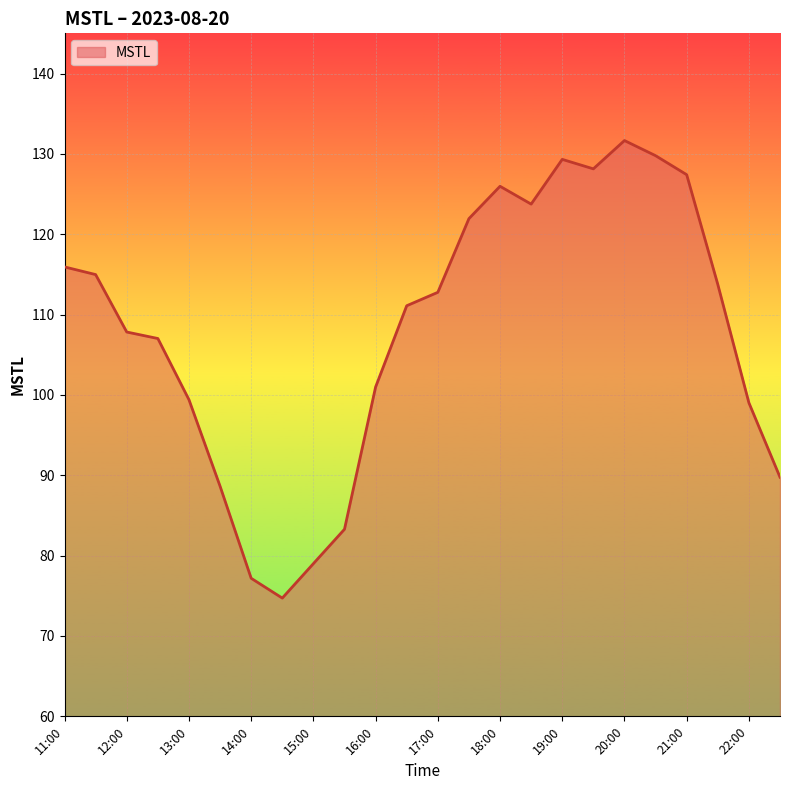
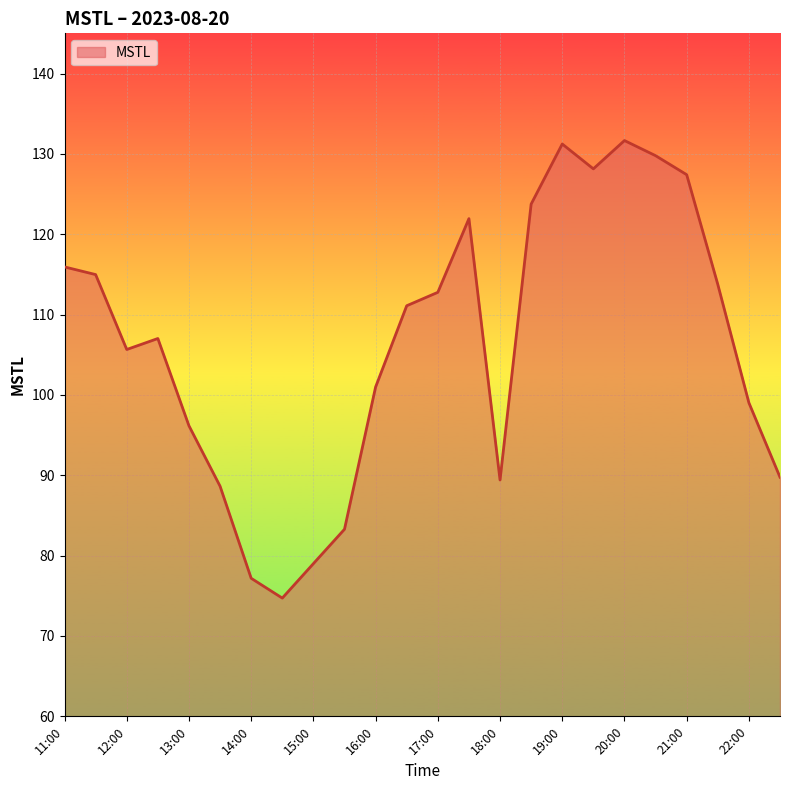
  {
    "11:00": 116,
-   "12:00": 108,
-   "13:00": 99,
+   "12:00": 106,
+   "13:00": 96,
    "14:00": 77,
    "15:00": 79,
    "16:00": 101,
    "17:00": 113,
-   "18:00": 126,
-   "19:00": 129,
+   "18:00": 89,
+   "19:00": 131,
    "20:00": 132,
    "21:00": 127,
    "22:00": 99
  }
